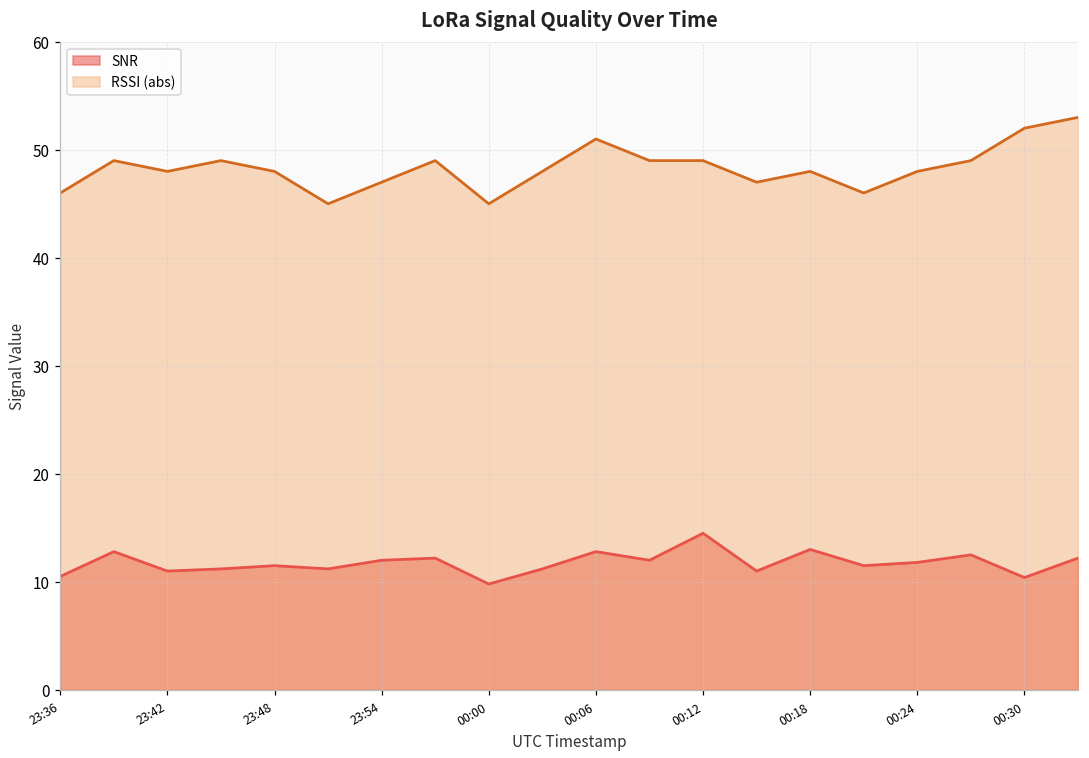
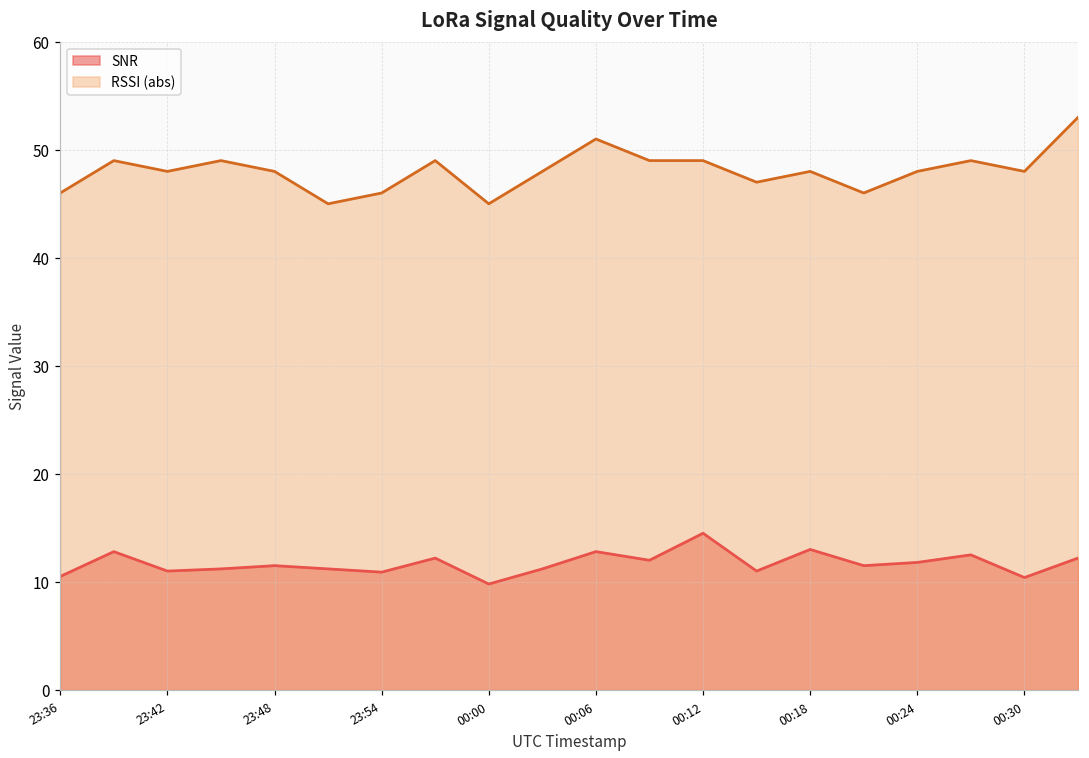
  {
    "SNR": {
      "23:36": 11,
      "23:42": 11,
      "23:48": 12,
-     "23:54": 12,
+     "23:54": 11,
      "00:00": 10,
      "00:06": 13,
      "00:12": 15,
      "00:18": 13,
      "00:24": 12,
      "00:30": 10
    },
    "RSSI (abs)": {
      "23:36": 46,
      "23:42": 48,
      "23:48": 48,
-     "23:54": 47,
+     "23:54": 46,
      "00:00": 45,
      "00:06": 51,
      "00:12": 49,
      "00:18": 48,
      "00:24": 48,
-     "00:30": 52
+     "00:30": 48
    }
  }
